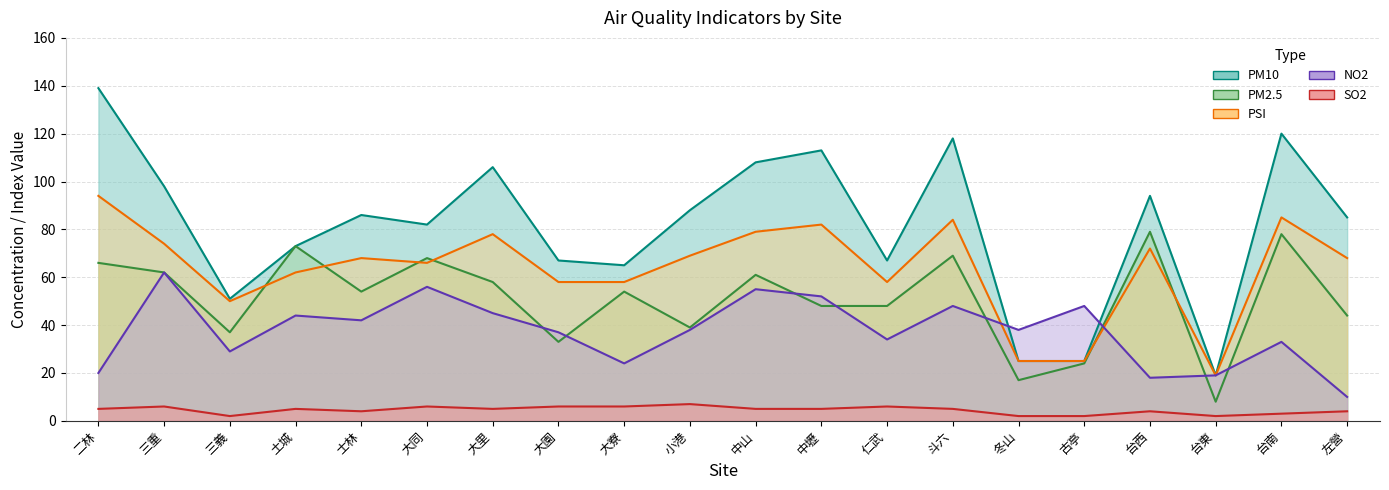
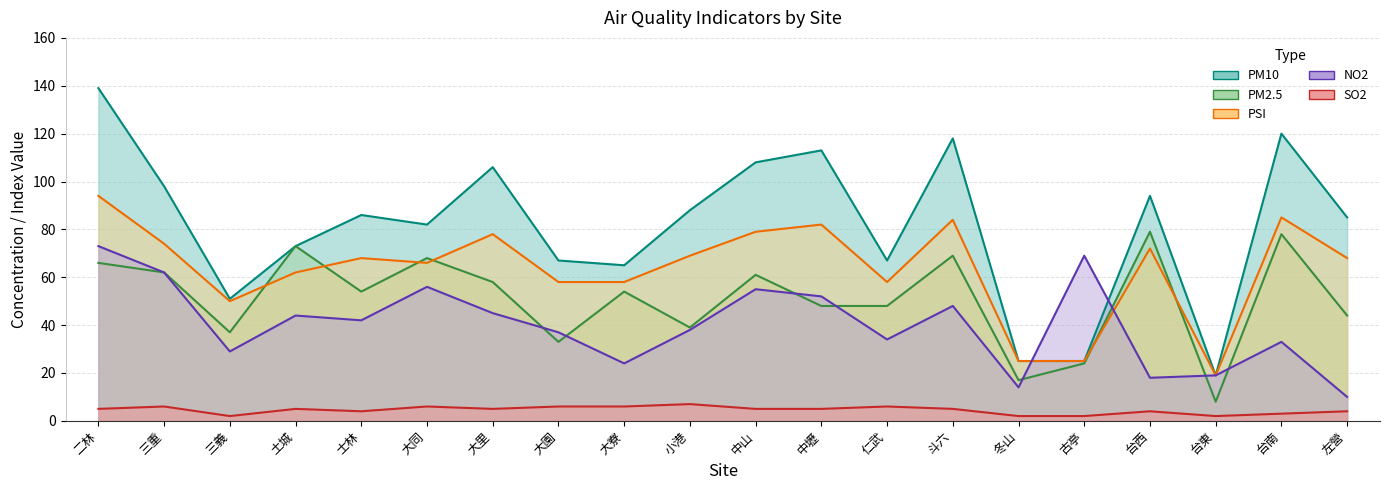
  {
    "NO2": {
-     "二林": 20,
+     "二林": 73,
      "三義": 29,
      "土城": 44,
      "士林": 42,
      "大同": 56,
      "大里": 45,
      "大園": 37,
      "大寮": 24,
      "中山": 55,
      "中壢": 52,
      "仁武": 34,
      "斗六": 48,
-     "冬山": 38,
-     "古亭": 48,
+     "冬山": 14,
+     "古亭": 69,
      "台西": 18,
      "台南": 33,
      "左營": 10
    }
  }
